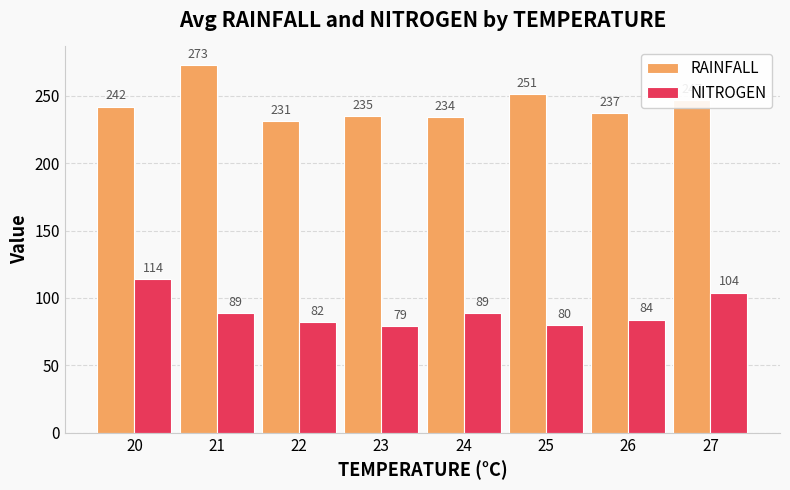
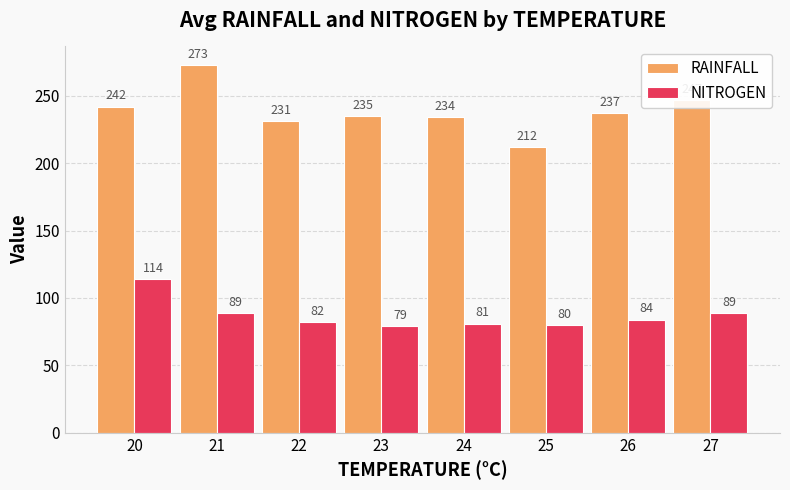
  {
    "RAINFALL": {
      "20": 242,
      "21": 273,
      "22": 231,
      "23": 235,
      "24": 234,
-     "25": 251,
+     "25": 212,
      "26": 237
    },
    "NITROGEN": {
      "20": 114,
      "21": 89,
      "22": 82,
      "23": 79,
-     "24": 89,
+     "24": 81,
      "25": 80,
      "26": 84,
-     "27": 104
+     "27": 89
    }
  }
